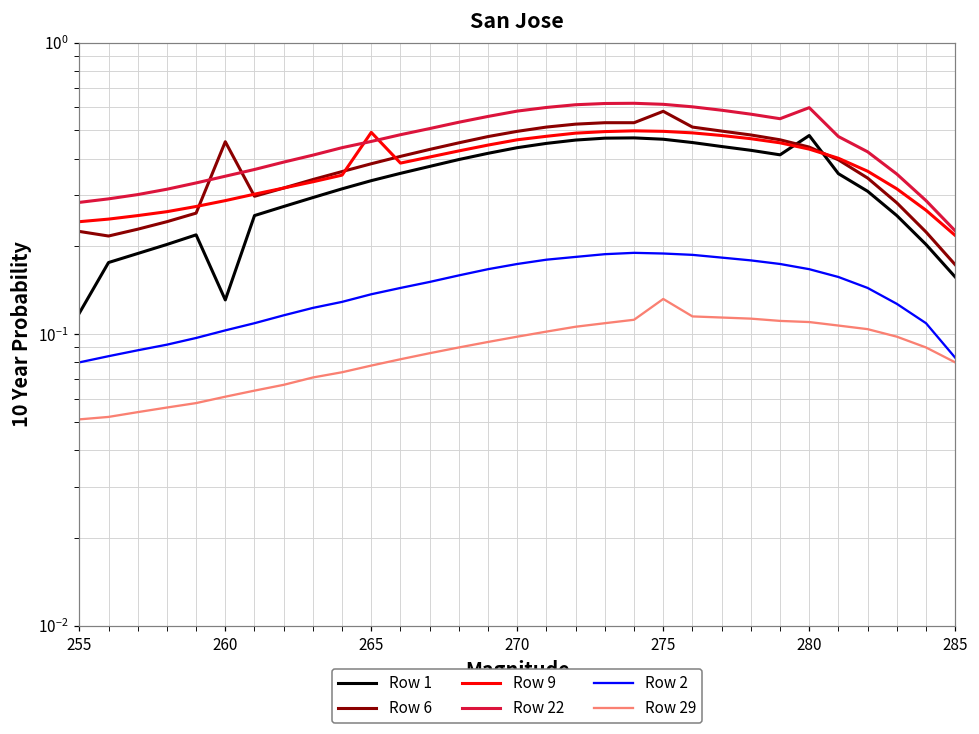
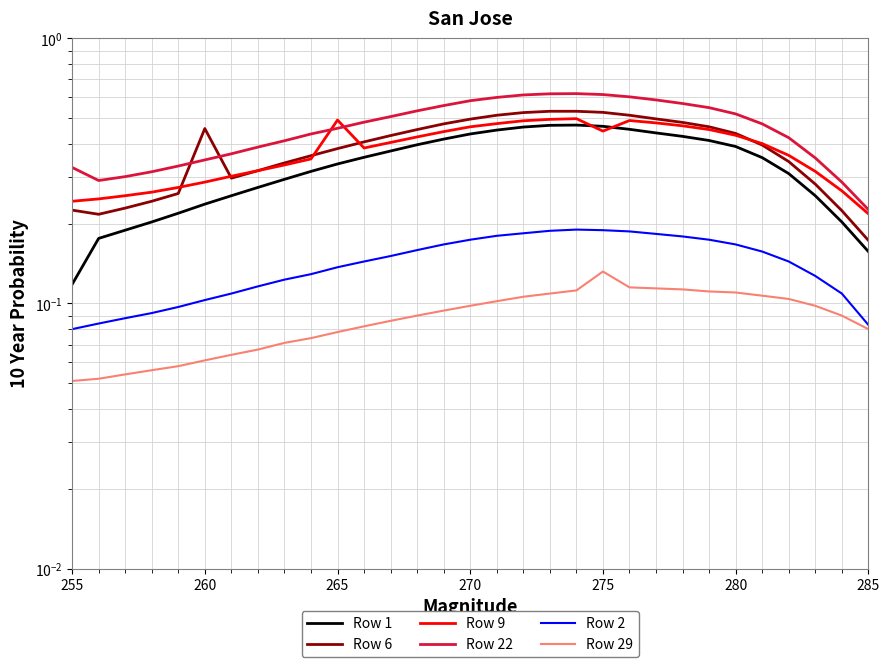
  {
    "Row 1": {
      "255": 0.12,
-     "260": 0.13,
+     "260": 0.24,
      "265": 0.34,
      "270": 0.44,
      "275": 0.47,
-     "280": 0.48,
+     "280": 0.39,
      "285": 0.16
    },
    "Row 6": {
      "255": 0.23,
      "260": 0.46,
      "265": 0.38,
      "270": 0.50,
-     "275": 0.58,
+     "275": 0.53,
      "285": 0.17
    },
    "Row 9": {
      "255": 0.24,
      "260": 0.29,
      "265": 0.49,
      "270": 0.46,
-     "275": 0.50,
+     "275": 0.45,
      "285": 0.22
    },
    "Row 22": {
-     "255": 0.28,
+     "255": 0.33,
      "260": 0.35,
      "265": 0.46,
      "270": 0.58,
      "275": 0.61,
-     "280": 0.60,
+     "280": 0.52,
      "285": 0.23
    },
    "Row 2": {
      "255": 0.08,
      "260": 0.103,
      "265": 0.14,
      "270": 0.17,
      "275": 0.19,
      "280": 0.17,
      "285": 0.083
    },
    "Row 29": {
      "255": 0.05,
      "260": 0.06,
      "265": 0.078,
      "270": 0.10,
      "275": 0.13,
      "280": 0.11,
      "285": 0.08
    }
  }
